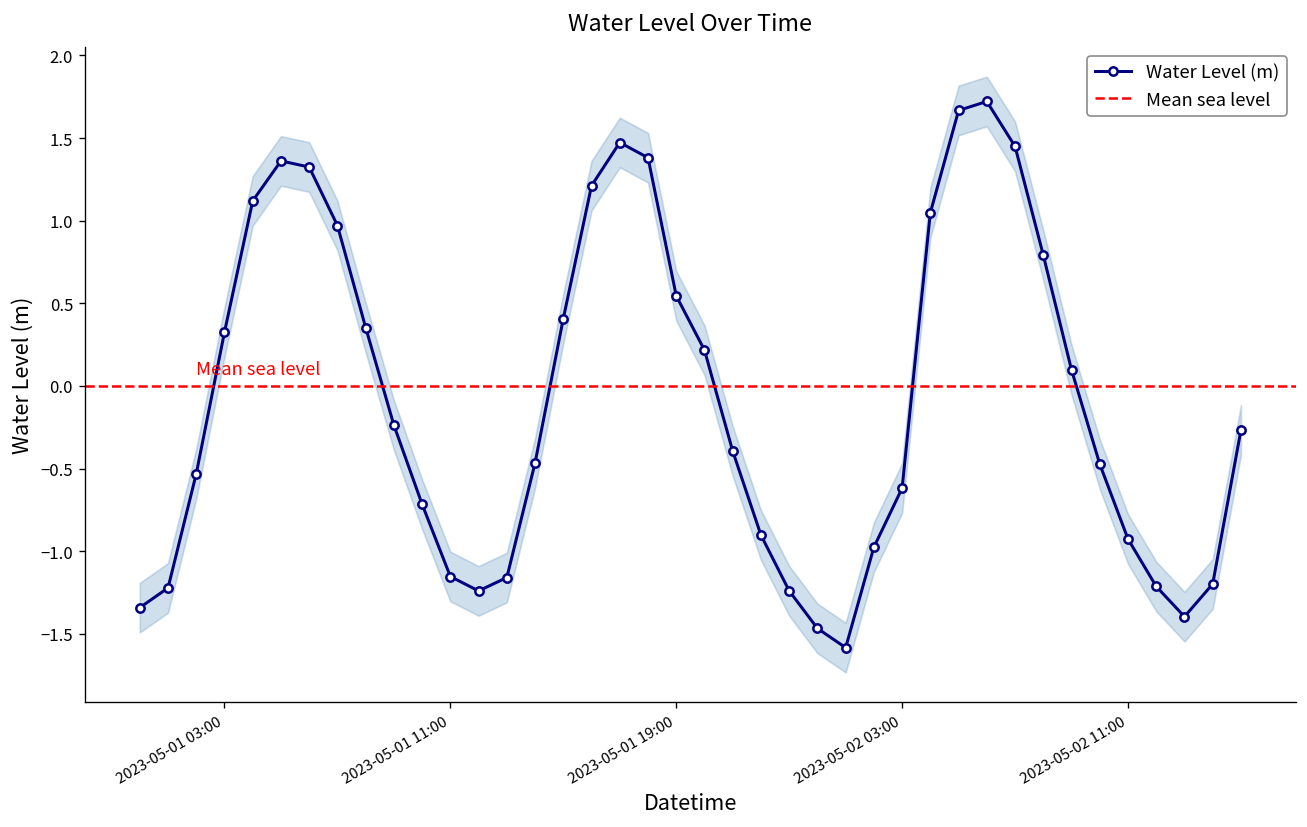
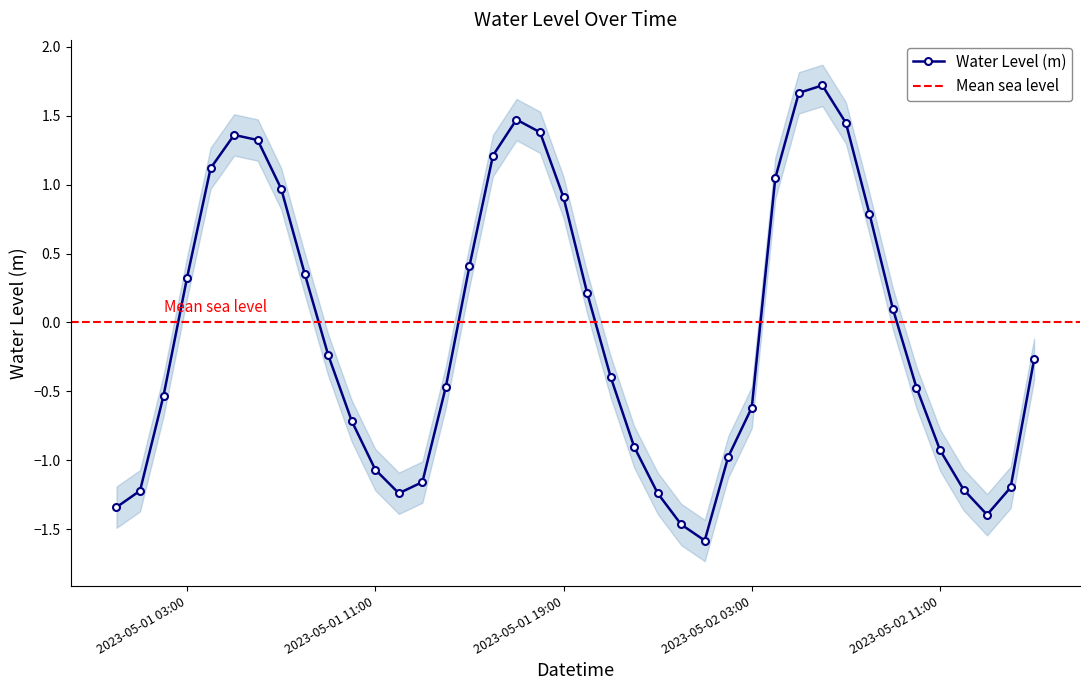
  {
    "Water Level (m)": {
      "2023-05-01 03:00": 0.33,
-     "2023-05-01 11:00": -1.15,
-     "2023-05-01 19:00": 0.55,
+     "2023-05-01 11:00": -1.07,
+     "2023-05-01 19:00": 0.91,
      "2023-05-02 03:00": -0.62,
      "2023-05-02 11:00": -0.93
    }
  }
